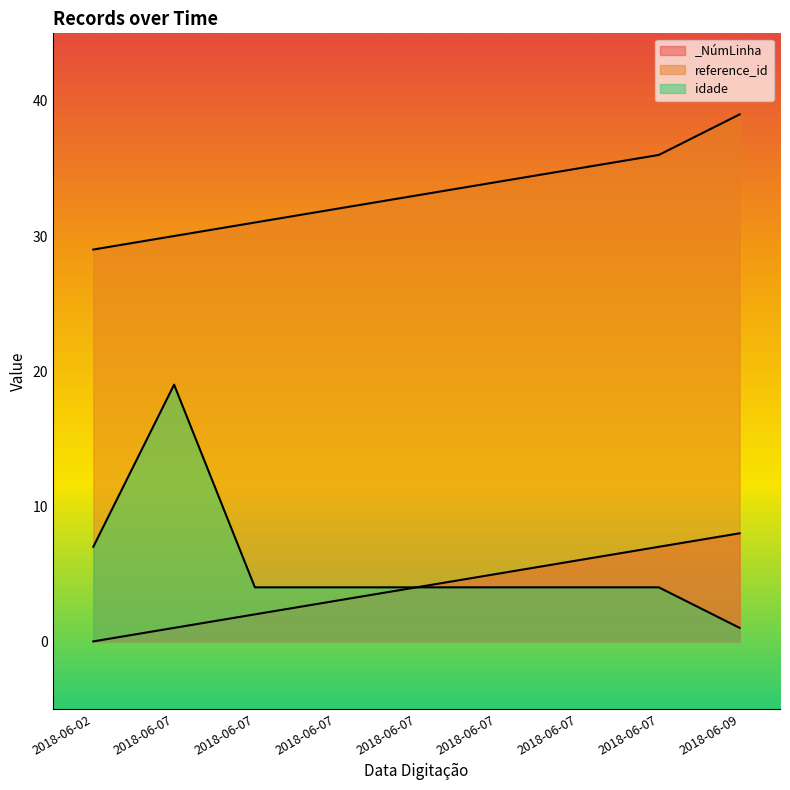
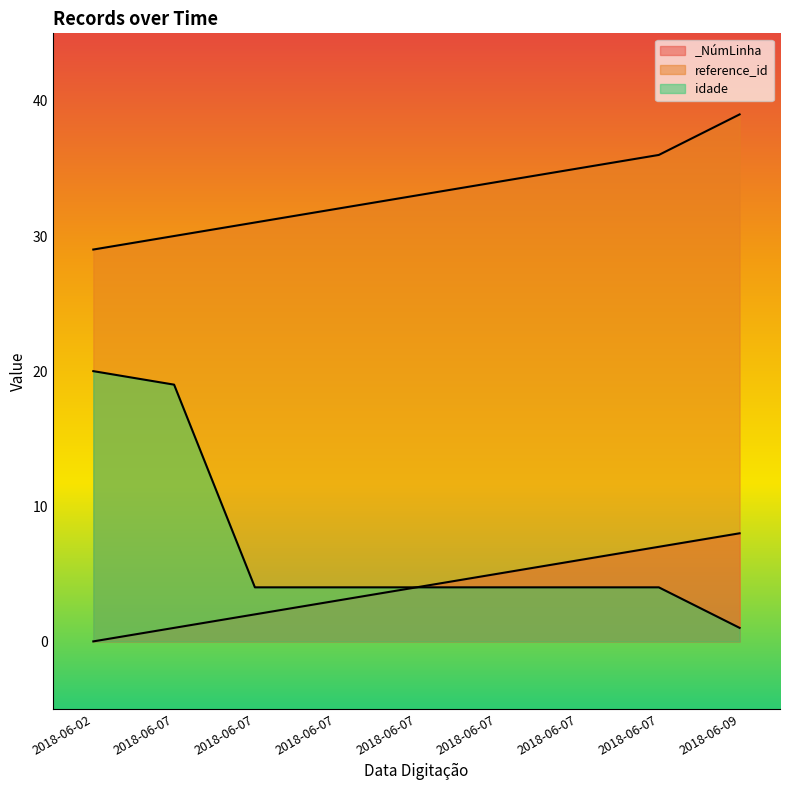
  {
    "reference_id": {
      "2018-06-02": 29,
      "2018-06-09": 39
    },
    "idade": {
-     "2018-06-02": 7,
+     "2018-06-02": 20,
      "2018-06-09": 1
    }
  }
